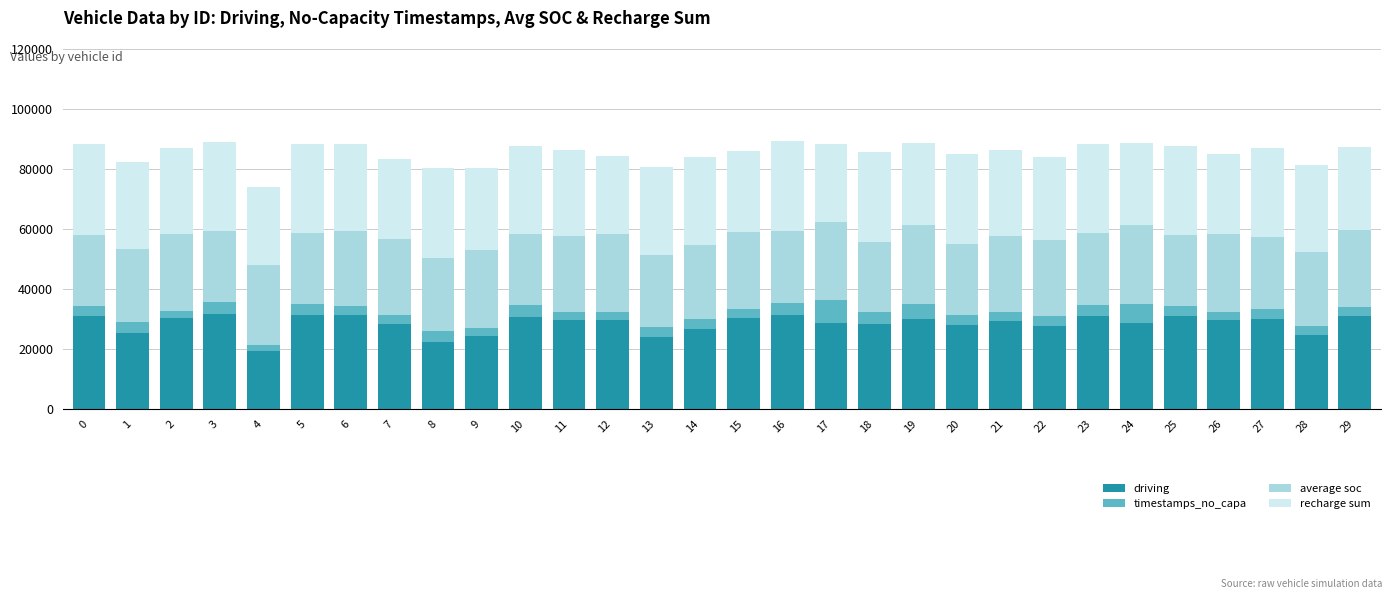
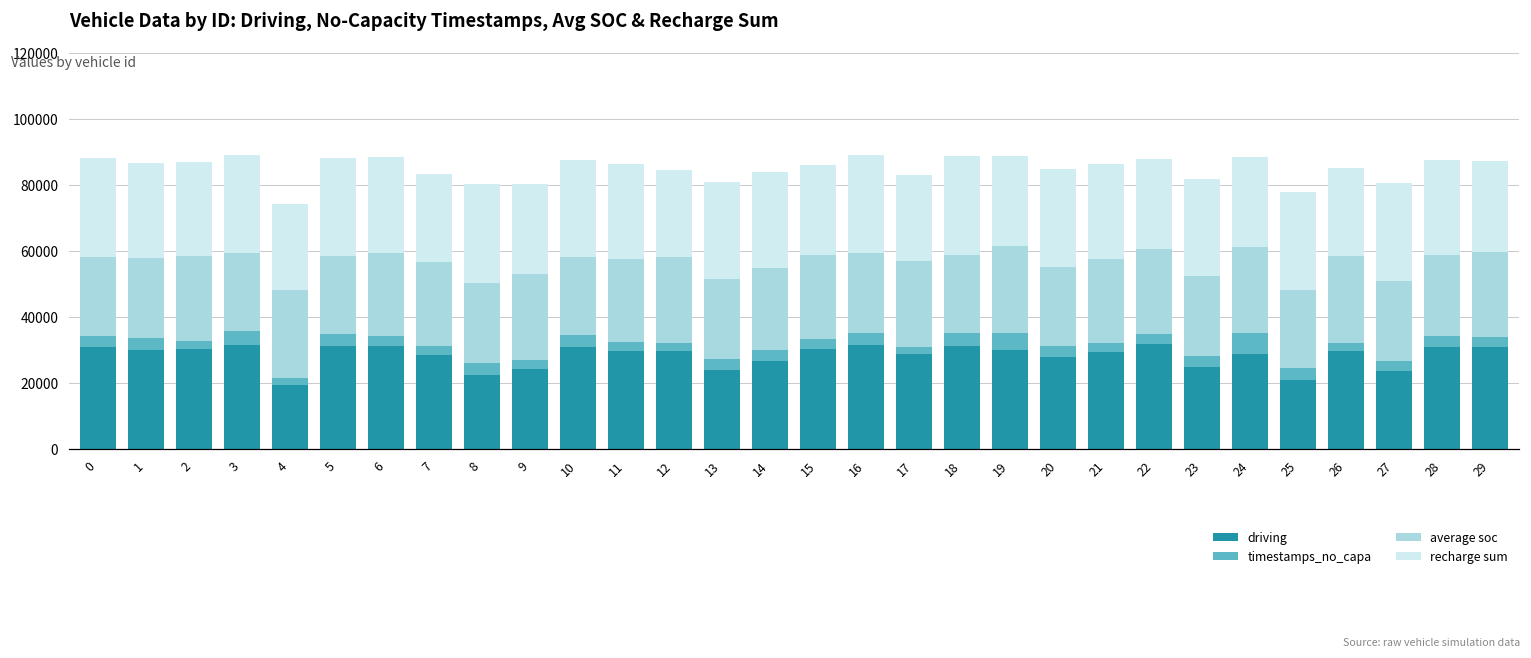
  {
    "driving": {
      "0": 31000,
-     "1": 25000,
+     "1": 30000,
      "2": 30000,
      "3": 32000,
      "4": 19000,
      "5": 31000,
      "6": 31000,
      "7": 28000,
      "8": 22000,
      "9": 24000,
      "10": 31000,
      "11": 30000,
      "12": 30000,
      "13": 24000,
      "14": 27000,
      "15": 30000,
      "16": 31000,
      "17": 29000,
-     "18": 28000,
+     "18": 31000,
      "19": 30000,
      "20": 28000,
      "21": 29000,
-     "22": 28000,
-     "23": 31000,
+     "22": 32000,
+     "23": 25000,
      "24": 29000,
-     "25": 31000,
+     "25": 21000,
      "26": 30000,
-     "27": 30000,
-     "28": 25000,
+     "27": 24000,
+     "28": 31000,
      "29": 31000
    },
    "timestamps_no_capa": {
      "0": 3000,
      "1": 4000,
      "2": 2000,
      "3": 4000,
      "4": 2000,
      "5": 4000,
      "6": 3000,
      "7": 3000,
      "8": 3000,
      "9": 3000,
      "10": 4000,
      "11": 3000,
      "12": 2000,
      "13": 3000,
      "14": 3000,
      "15": 3000,
      "16": 4000,
-     "17": 8000,
+     "17": 2000,
      "18": 4000,
      "19": 5000,
      "20": 3000,
      "21": 3000,
      "22": 3000,
      "23": 3000,
      "24": 6000,
      "25": 3000,
      "26": 2000,
      "27": 3000,
      "28": 3000,
      "29": 3000
    }
  }
